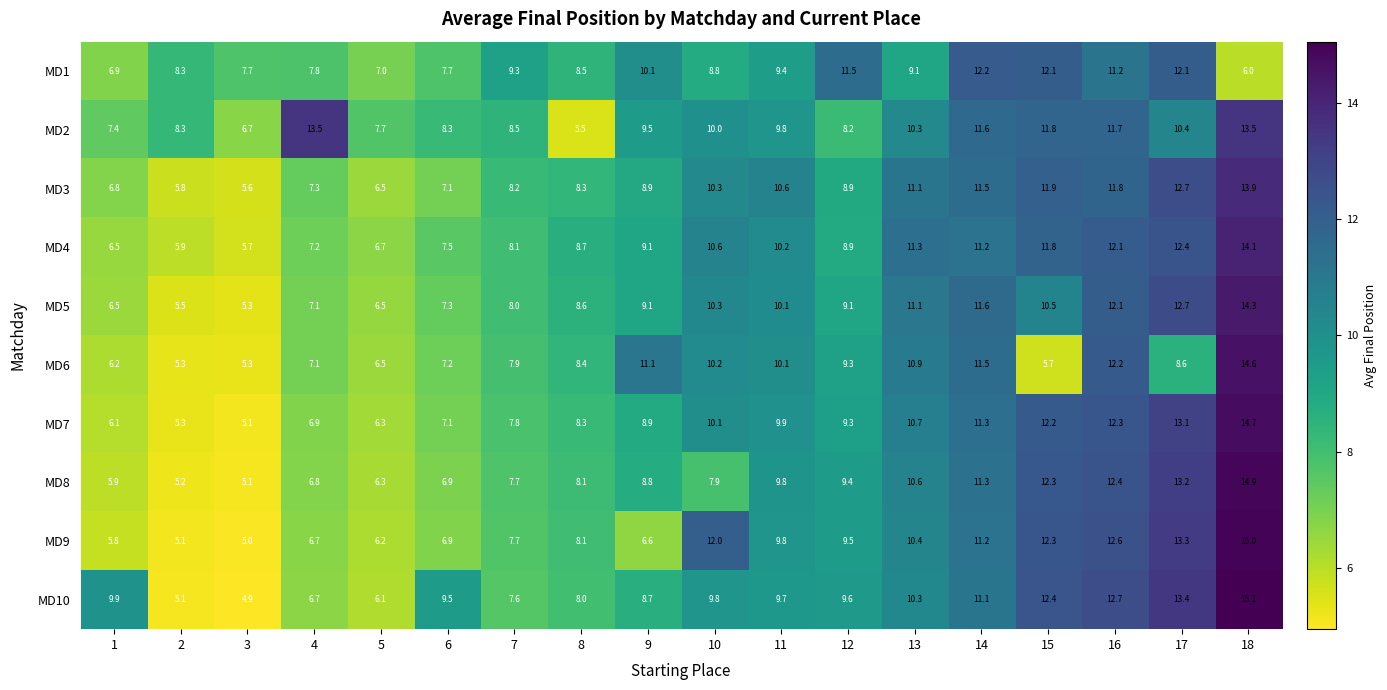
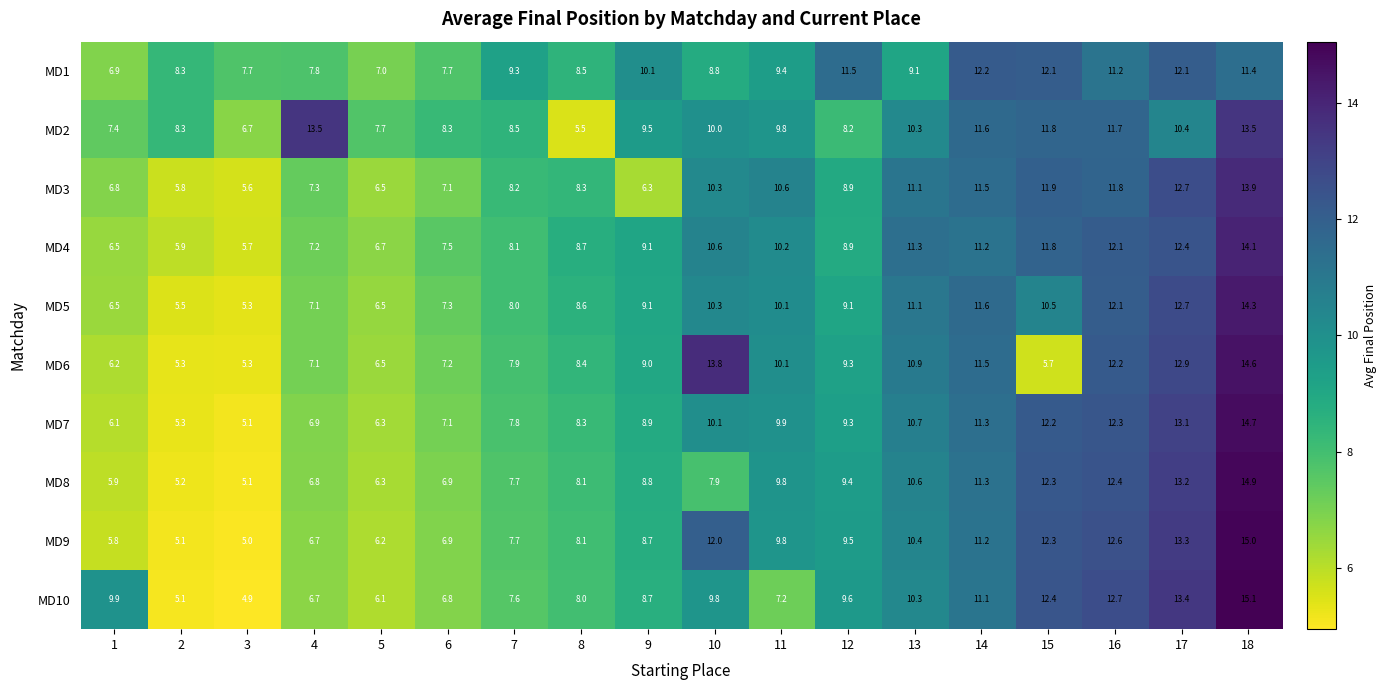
  {
    "MD1": {
      "1": 6.9,
      "2": 8.3,
      "3": 7.7,
      "4": 7.8,
      "5": 7.0,
      "6": 7.7,
      "7": 9.3,
      "8": 8.5,
      "9": 10.1,
      "10": 8.8,
      "11": 9.4,
      "12": 11.5,
      "13": 9.1,
      "14": 12.2,
      "15": 12.1,
      "16": 11.2,
      "17": 12.1,
-     "18": 6.0
+     "18": 11.4
    },
    "MD2": {
      "1": 7.4,
      "2": 8.3,
      "3": 6.7,
      "4": 13.5,
      "5": 7.7,
      "6": 8.3,
      "7": 8.5,
      "8": 5.5,
      "9": 9.5,
      "10": 10.0,
      "11": 9.8,
      "12": 8.2,
      "13": 10.3,
      "14": 11.6,
      "15": 11.8,
      "16": 11.7,
      "17": 10.4,
      "18": 13.5
    },
    "MD3": {
      "1": 6.8,
      "2": 5.8,
      "3": 5.6,
      "4": 7.3,
      "5": 6.5,
      "6": 7.1,
      "7": 8.2,
      "8": 8.3,
-     "9": 8.9,
+     "9": 6.3,
      "10": 10.3,
      "11": 10.6,
      "12": 8.9,
      "13": 11.1,
      "14": 11.5,
      "15": 11.9,
      "16": 11.8,
      "17": 12.7,
      "18": 13.9
    },
    "MD4": {
      "1": 6.5,
      "2": 5.9,
      "3": 5.7,
      "4": 7.2,
      "5": 6.7,
      "6": 7.5,
      "7": 8.1,
      "8": 8.7,
      "9": 9.1,
      "10": 10.6,
      "11": 10.2,
      "12": 8.9,
      "13": 11.3,
      "14": 11.2,
      "15": 11.8,
      "16": 12.1,
      "17": 12.4,
      "18": 14.1
    },
    "MD5": {
      "1": 6.5,
      "2": 5.5,
      "3": 5.3,
      "4": 7.1,
      "5": 6.5,
      "6": 7.3,
      "7": 8.0,
      "8": 8.6,
      "9": 9.1,
      "10": 10.3,
      "11": 10.1,
      "12": 9.1,
      "13": 11.1,
      "14": 11.6,
      "15": 10.5,
      "16": 12.1,
      "17": 12.7,
      "18": 14.3
    },
    "MD6": {
      "1": 6.2,
      "2": 5.3,
      "3": 5.3,
      "4": 7.1,
      "5": 6.5,
      "6": 7.2,
      "7": 7.9,
      "8": 8.4,
-     "9": 11.1,
-     "10": 10.2,
+     "9": 9.0,
+     "10": 13.8,
      "11": 10.1,
      "12": 9.3,
      "13": 10.9,
      "14": 11.5,
      "15": 5.7,
      "16": 12.2,
-     "17": 8.6,
+     "17": 12.9,
      "18": 14.6
    },
    "MD7": {
      "1": 6.1,
      "2": 5.3,
      "3": 5.1,
      "4": 6.9,
      "5": 6.3,
      "6": 7.1,
      "7": 7.8,
      "8": 8.3,
      "9": 8.9,
      "10": 10.1,
      "11": 9.9,
      "12": 9.3,
      "13": 10.7,
      "14": 11.3,
      "15": 12.2,
      "16": 12.3,
      "17": 13.1,
      "18": 14.7
    },
    "MD8": {
      "1": 5.9,
      "2": 5.2,
      "3": 5.1,
      "4": 6.8,
      "5": 6.3,
      "6": 6.9,
      "7": 7.7,
      "8": 8.1,
      "9": 8.8,
      "10": 7.9,
      "11": 9.8,
      "12": 9.4,
      "13": 10.6,
      "14": 11.3,
      "15": 12.3,
      "16": 12.4,
      "17": 13.2,
      "18": 14.9
    },
    "MD9": {
      "1": 5.8,
      "2": 5.1,
      "3": 5.0,
      "4": 6.7,
      "5": 6.2,
      "6": 6.9,
      "7": 7.7,
      "8": 8.1,
-     "9": 6.6,
+     "9": 8.7,
      "10": 12.0,
      "11": 9.8,
      "12": 9.5,
      "13": 10.4,
      "14": 11.2,
      "15": 12.3,
      "16": 12.6,
      "17": 13.3,
      "18": 15.0
    },
    "MD10": {
      "1": 9.9,
      "2": 5.1,
      "3": 4.9,
      "4": 6.7,
      "5": 6.1,
-     "6": 9.5,
+     "6": 6.8,
      "7": 7.6,
      "8": 8.0,
      "9": 8.7,
      "10": 9.8,
-     "11": 9.7,
+     "11": 7.2,
      "12": 9.6,
      "13": 10.3,
      "14": 11.1,
      "15": 12.4,
      "16": 12.7,
      "17": 13.4,
      "18": 15.1
    }
  }
